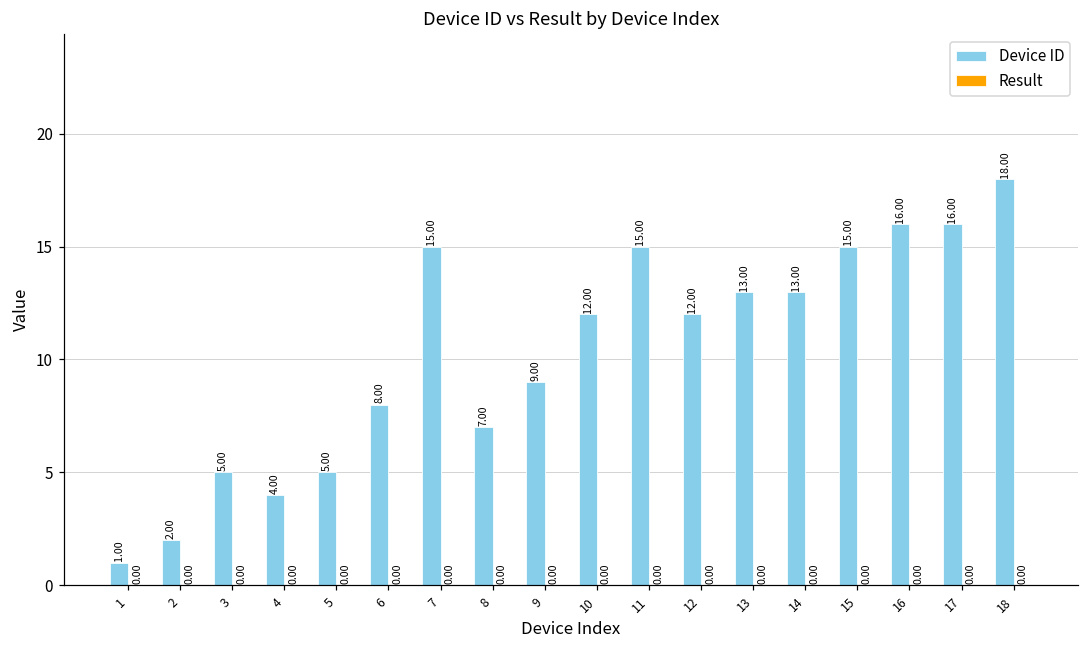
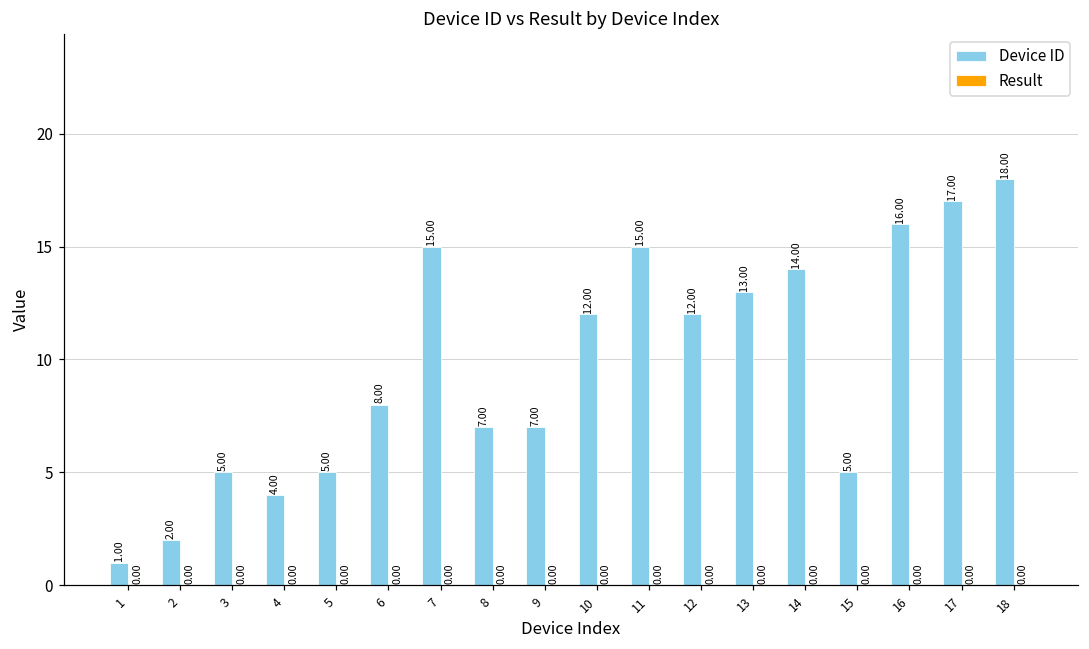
  {
    "Device ID": {
      "1": 1.00,
      "2": 2.00,
      "3": 5.00,
      "4": 4.00,
      "5": 5.00,
      "6": 8.00,
      "7": 15.00,
      "8": 7.00,
-     "9": 9.00,
+     "9": 7.00,
      "10": 12.00,
      "11": 15.00,
      "12": 12.00,
      "13": 13.00,
-     "14": 13.00,
-     "15": 15.00,
+     "14": 14.00,
+     "15": 5.00,
      "16": 16.00,
-     "17": 16.00,
+     "17": 17.00,
      "18": 18.00
    },
    "Result": {
      "1": 0.00,
      "2": 0.00,
      "3": 0.00,
      "4": 0.00,
      "5": 0.00,
      "6": 0.00,
      "7": 0.00,
      "8": 0.00,
      "9": 0.00,
      "10": 0.00,
      "11": 0.00,
      "12": 0.00,
      "13": 0.00,
      "14": 0.00,
      "15": 0.00,
      "16": 0.00,
      "17": 0.00,
      "18": 0.00
    }
  }
